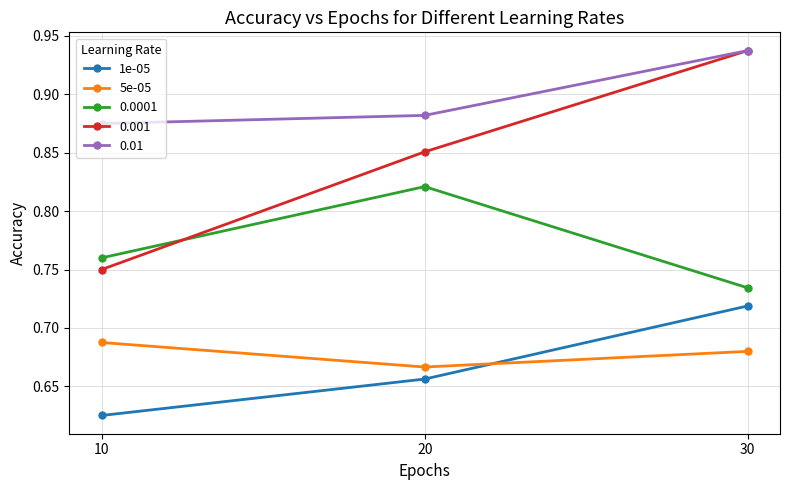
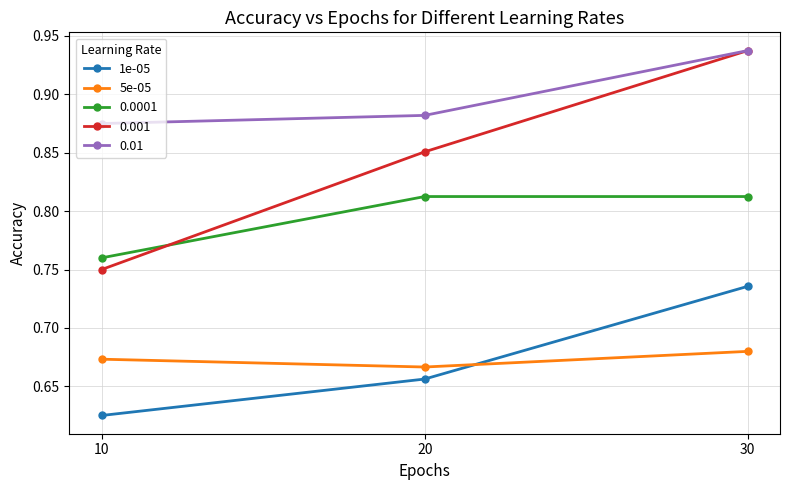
  {
    "1e-05": {
      "10": 0.625,
      "20": 0.656,
-     "30": 0.719
+     "30": 0.736
    },
    "5e-05": {
-     "10": 0.688,
+     "10": 0.673,
      "20": 0.667,
      "30": 0.680
    },
    "0.0001": {
      "10": 0.760,
-     "20": 0.821,
-     "30": 0.734
+     "20": 0.813,
+     "30": 0.813
    },
    "0.001": {
      "10": 0.750,
      "20": 0.851
    },
    "0.01": {
      "20": 0.882
    }
  }
